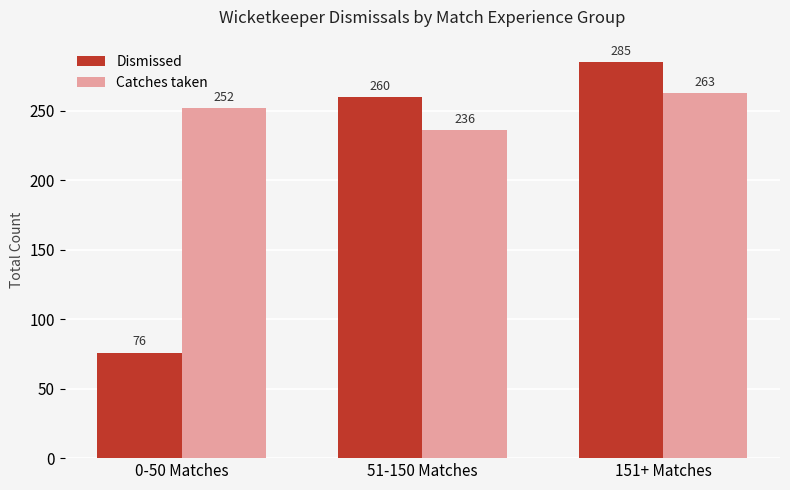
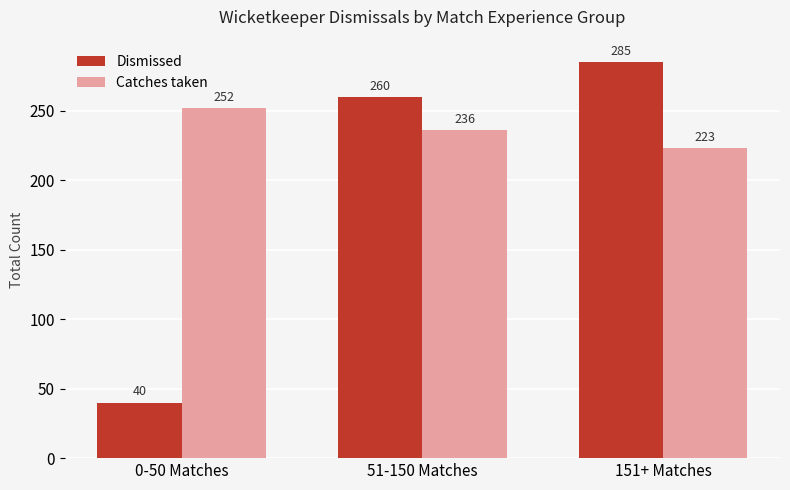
  {
    "Dismissed": {
-     "0-50 Matches": 76,
+     "0-50 Matches": 40,
      "51-150 Matches": 260,
      "151+ Matches": 285
    },
    "Catches taken": {
      "0-50 Matches": 252,
      "51-150 Matches": 236,
-     "151+ Matches": 263
+     "151+ Matches": 223
    }
  }
